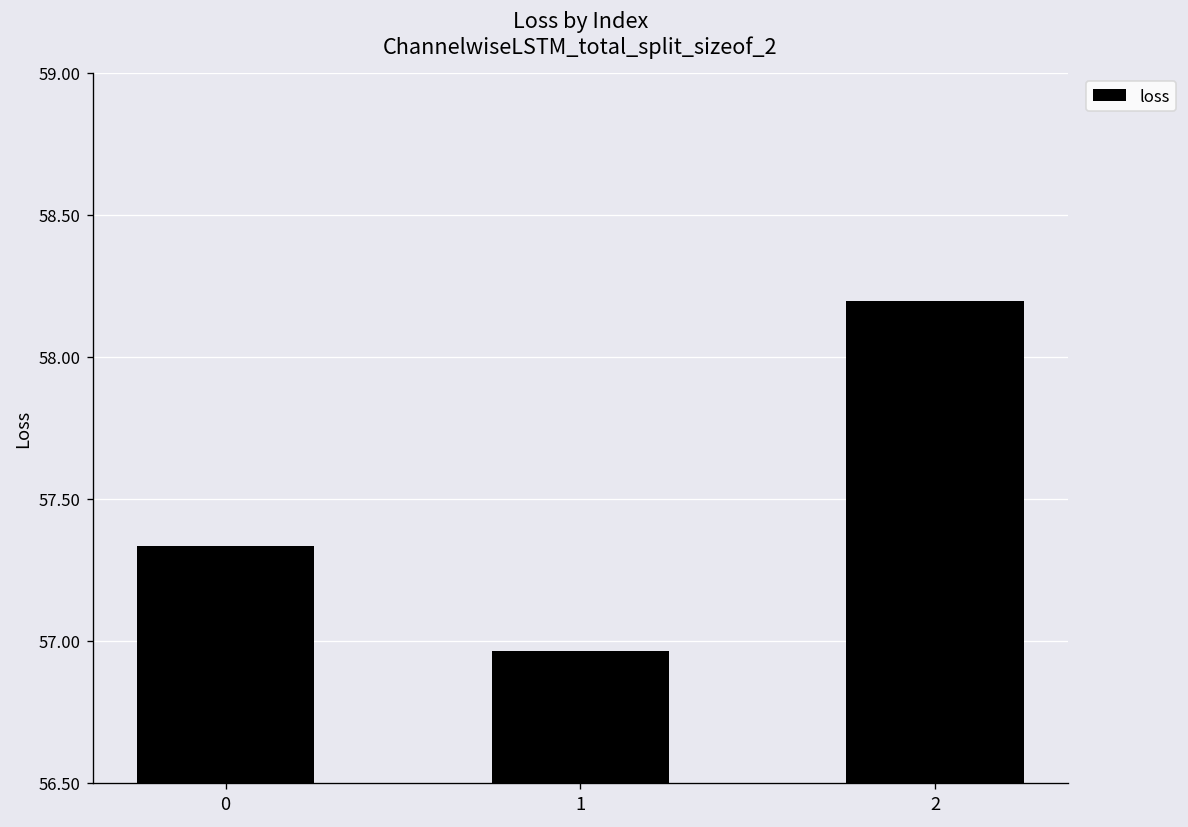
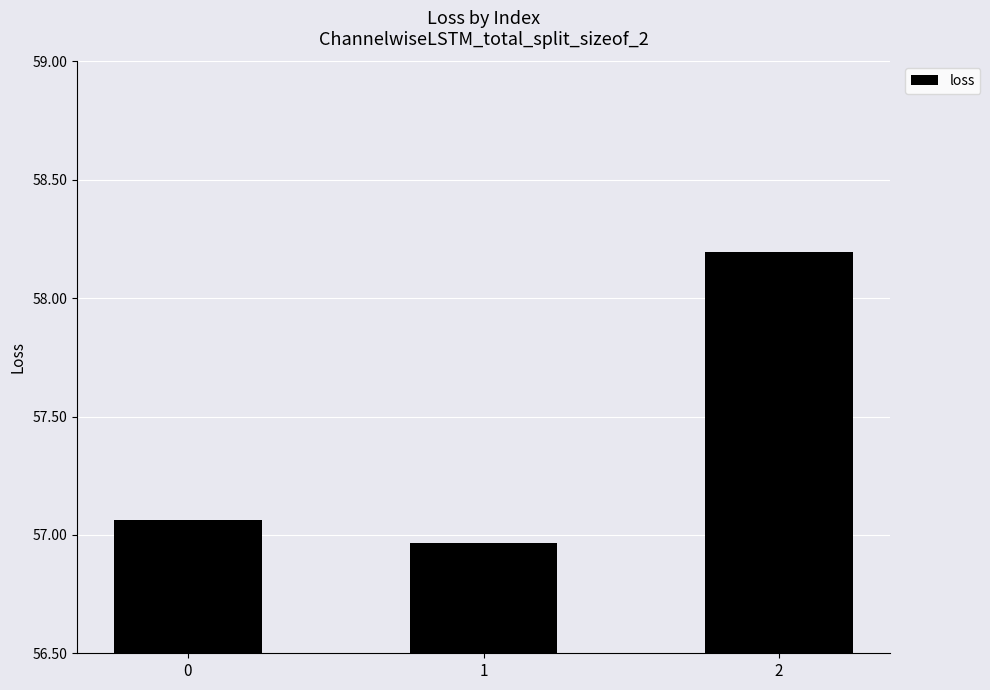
  {
-   "0": 57.33,
+   "0": 57.06,
    "1": 56.96,
    "2": 58.20
  }
